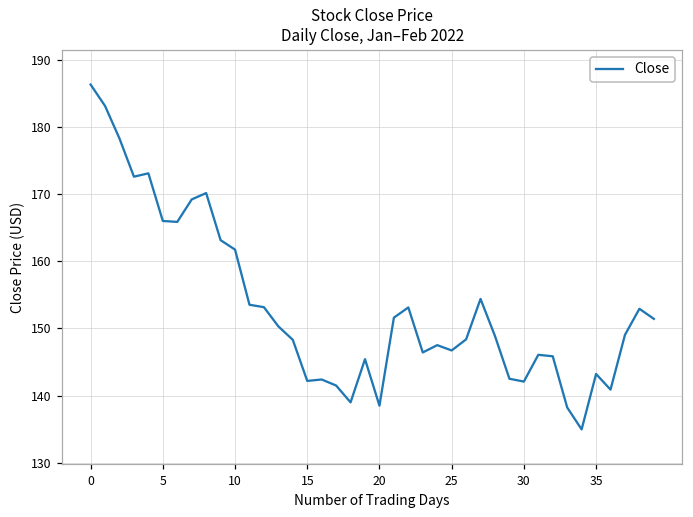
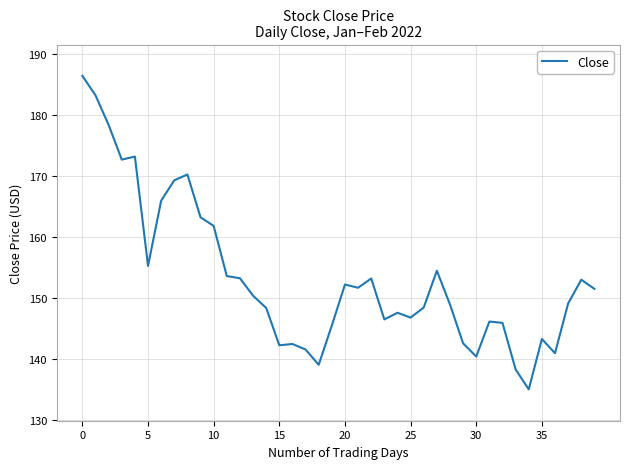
  {
    "0": 186,
-   "5": 166,
+   "5": 155,
    "10": 162,
    "15": 142,
-   "20": 138,
+   "20": 152,
    "25": 147,
-   "30": 142,
+   "30": 140,
    "35": 143
  }
